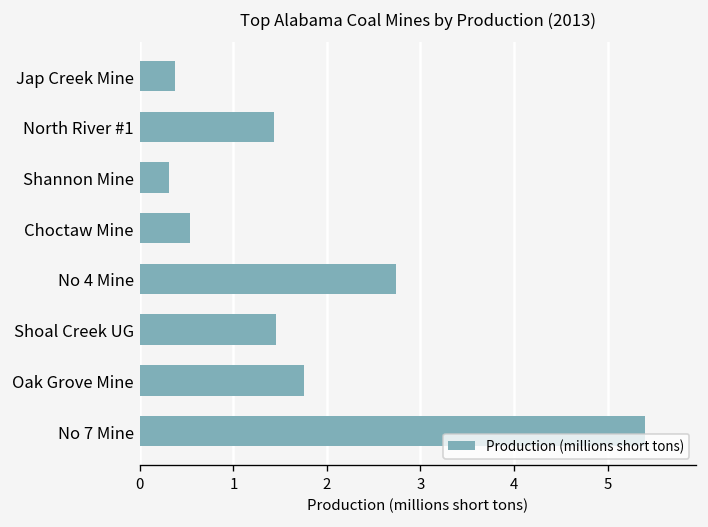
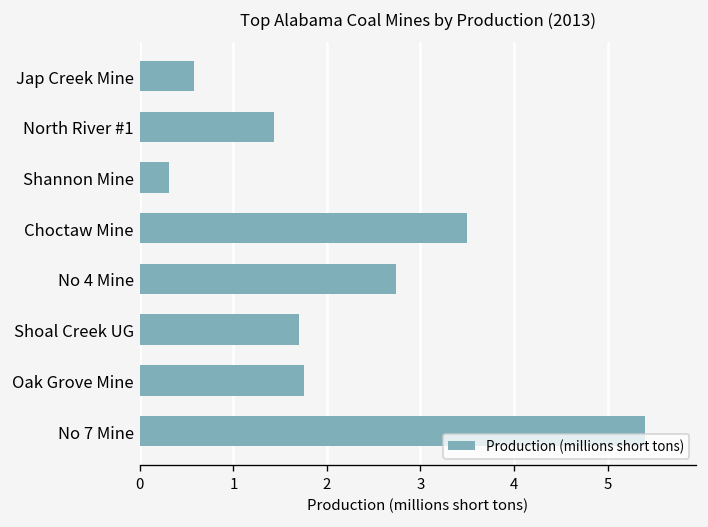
  {
-   "Jap Creek Mine": 0.4,
+   "Jap Creek Mine": 0.6,
    "North River #1": 1.4,
    "Shannon Mine": 0.3,
-   "Choctaw Mine": 0.5,
+   "Choctaw Mine": 3.5,
    "No 4 Mine": 2.7,
-   "Shoal Creek UG": 1.5,
+   "Shoal Creek UG": 1.7,
    "Oak Grove Mine": 1.8,
    "No 7 Mine": 5.4
  }
